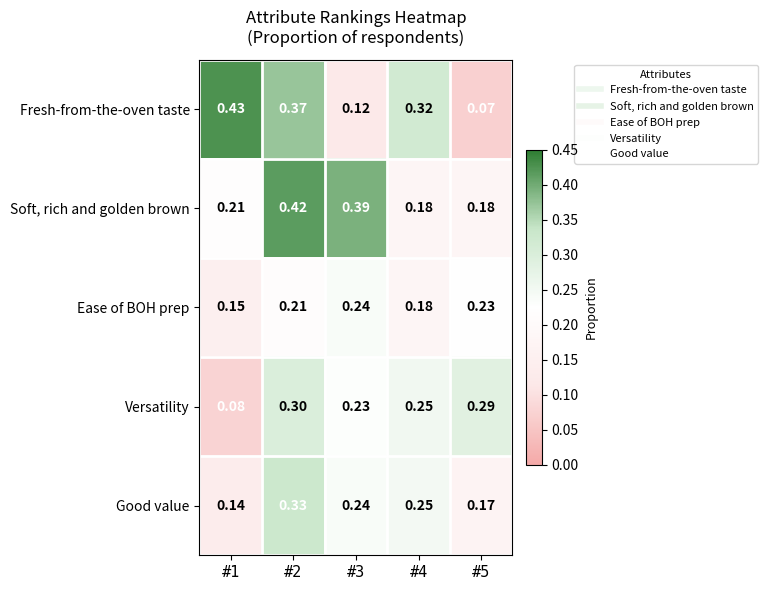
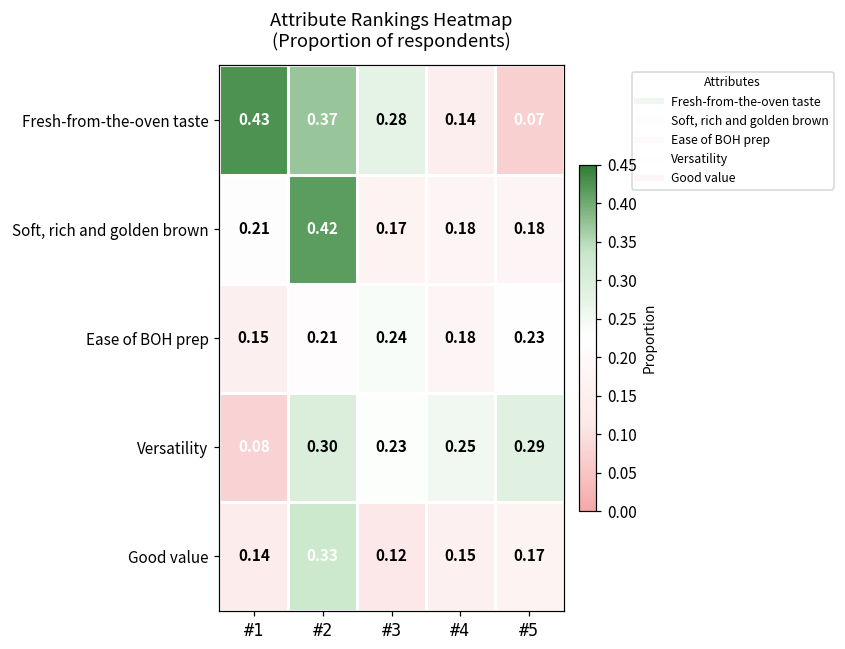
  {
    "Fresh-from-the-oven taste": {
      "#1": 0.43,
      "#2": 0.37,
-     "#3": 0.12,
-     "#4": 0.32
+     "#3": 0.28,
+     "#4": 0.14
    },
    "Soft, rich and golden brown": {
      "#1": 0.21,
      "#2": 0.42,
-     "#3": 0.39,
+     "#3": 0.17,
      "#4": 0.18,
      "#5": 0.18
    },
    "Ease of BOH prep": {
      "#1": 0.15,
      "#2": 0.21,
      "#3": 0.24,
      "#4": 0.18,
      "#5": 0.23
    },
    "Versatility": {
      "#2": 0.30,
      "#3": 0.23,
      "#4": 0.25,
      "#5": 0.29
    },
    "Good value": {
      "#1": 0.14,
      "#2": 0.33,
-     "#3": 0.24,
-     "#4": 0.25,
+     "#3": 0.12,
+     "#4": 0.15,
      "#5": 0.17
    }
  }
